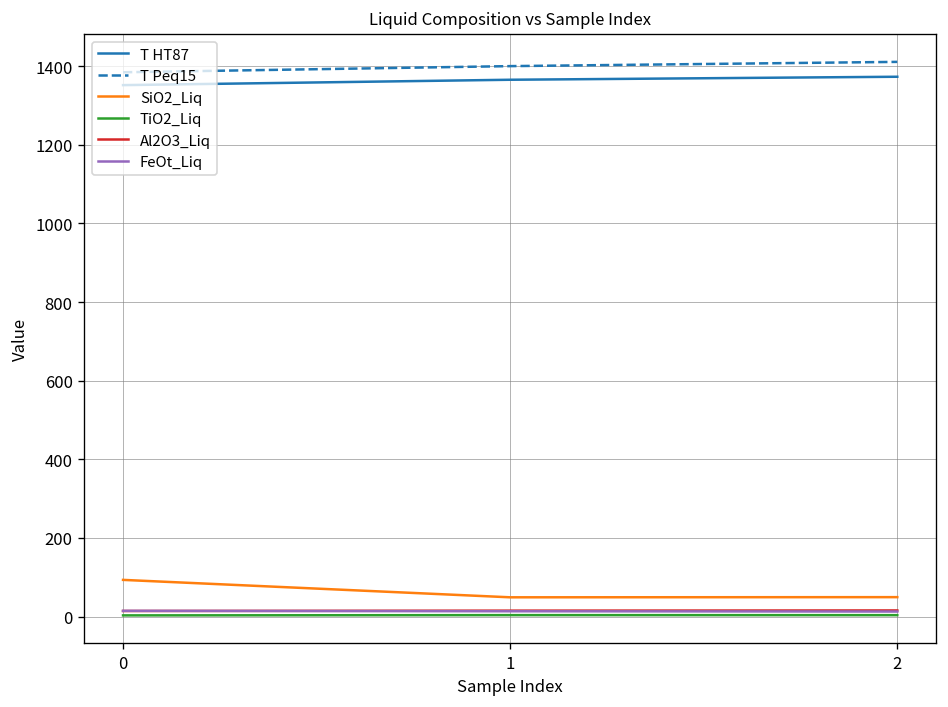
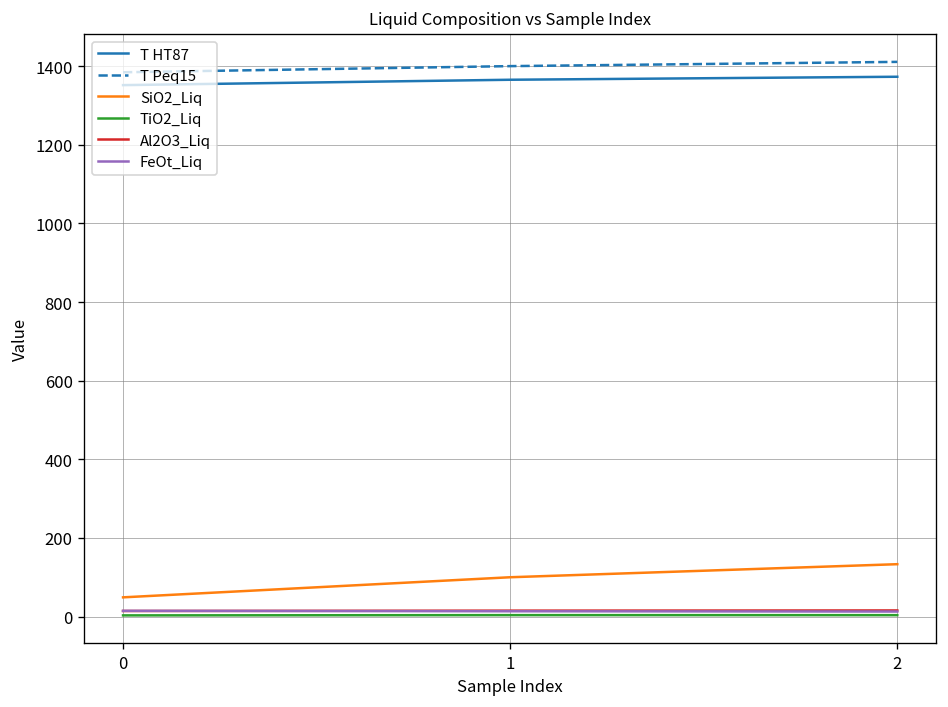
  {
    "SiO2_Liq": {
-     "0": 90,
-     "1": 50,
-     "2": 50
+     "0": 50,
+     "1": 100,
+     "2": 130
    },
    "TiO2_Liq": {
      "0": 0,
      "1": 0,
      "2": 0
    },
    "FeOt_Liq": {
      "0": 10
    }
  }
